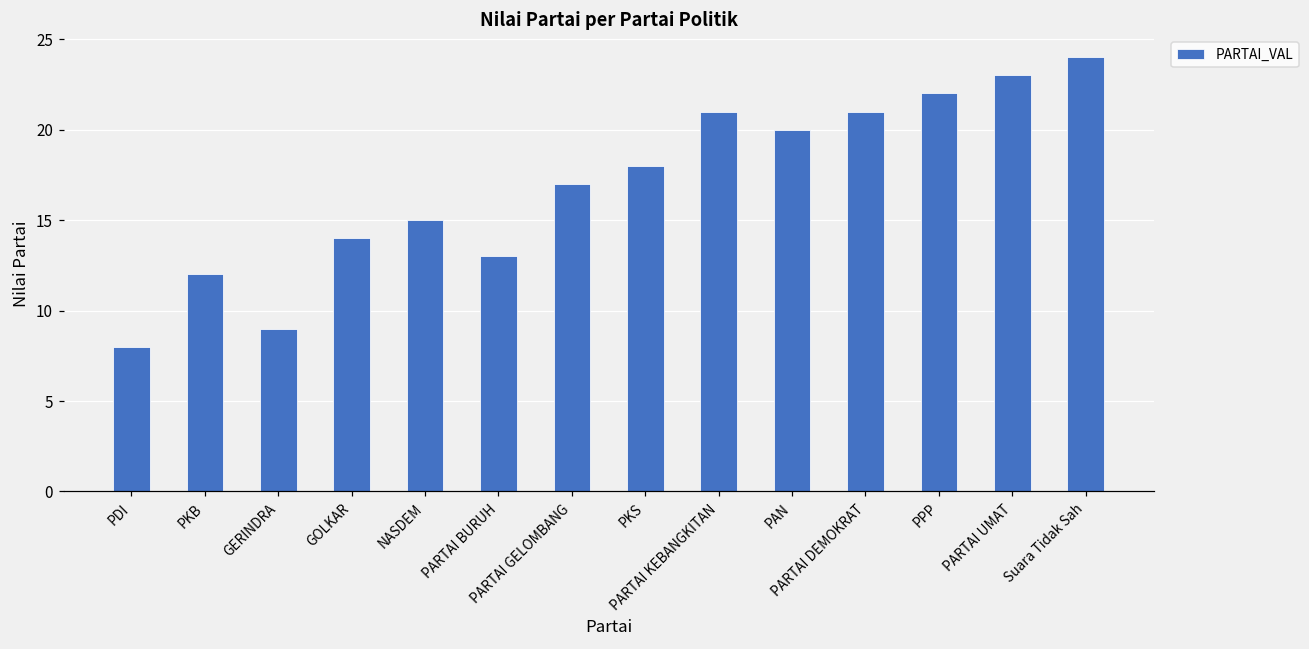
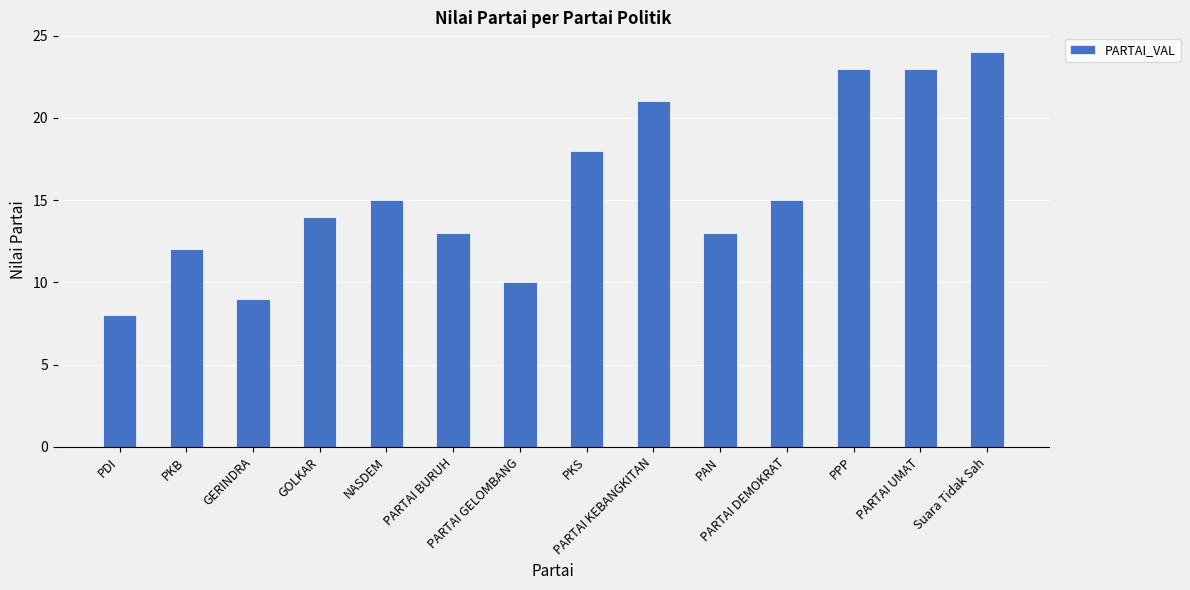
  {
    "PDI": 8,
    "PKB": 12,
    "GERINDRA": 9,
    "GOLKAR": 14,
    "NASDEM": 15,
    "PARTAI BURUH": 13,
-   "PARTAI GELOMBANG": 17,
+   "PARTAI GELOMBANG": 10,
    "PKS": 18,
    "PARTAI KEBANGKITAN": 21,
-   "PAN": 20,
-   "PARTAI DEMOKRAT": 21,
-   "PPP": 22,
+   "PAN": 13,
+   "PARTAI DEMOKRAT": 15,
+   "PPP": 23,
    "PARTAI UMAT": 23,
    "Suara Tidak Sah": 24
  }
